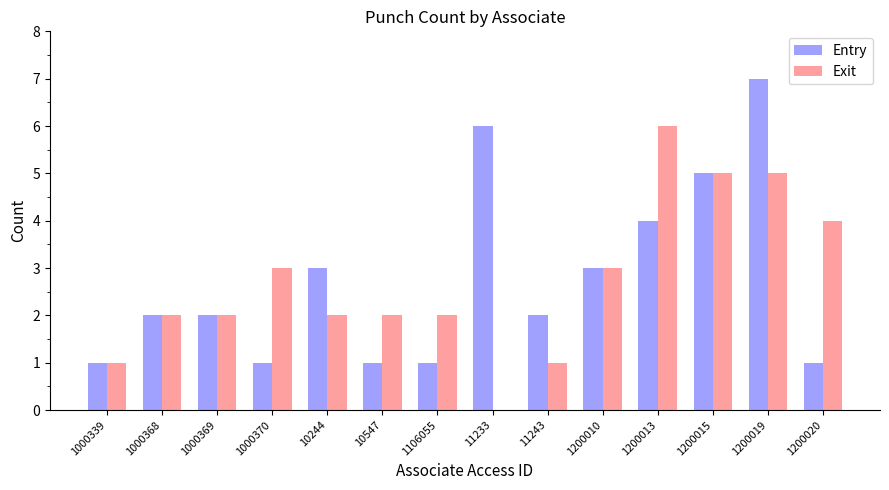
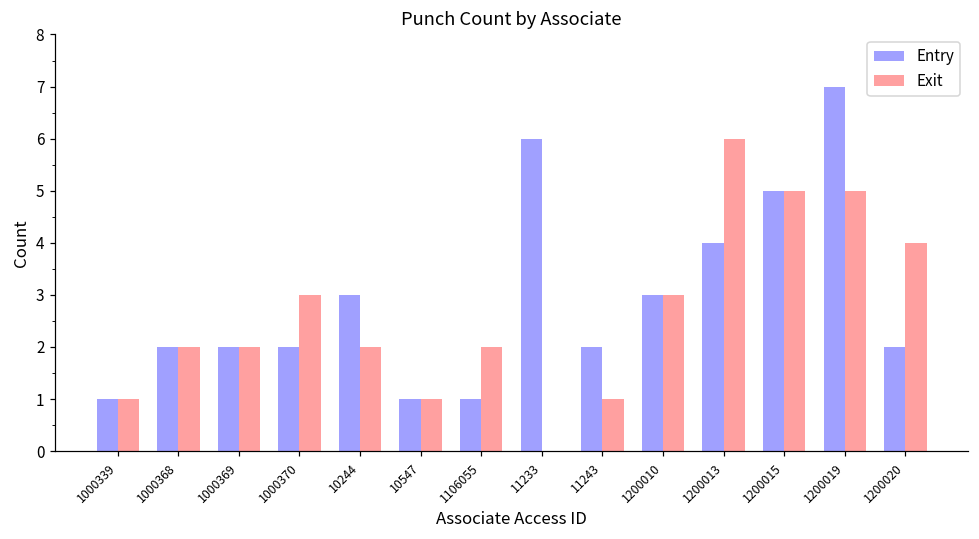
  {
    "Entry": {
      "1000339": 1,
      "1000368": 2,
      "1000369": 2,
-     "1000370": 1,
+     "1000370": 2,
      "10244": 3,
      "10547": 1,
      "1106055": 1,
      "11233": 6,
      "11243": 2,
      "1200010": 3,
      "1200013": 4,
      "1200015": 5,
      "1200019": 7,
-     "1200020": 1
+     "1200020": 2
    },
    "Exit": {
      "1000339": 1,
      "1000368": 2,
      "1000369": 2,
      "1000370": 3,
      "10244": 2,
-     "10547": 2,
+     "10547": 1,
      "1106055": 2,
      "11233": 0,
      "11243": 1,
      "1200010": 3,
      "1200013": 6,
      "1200015": 5,
      "1200019": 5,
      "1200020": 4
    }
  }
